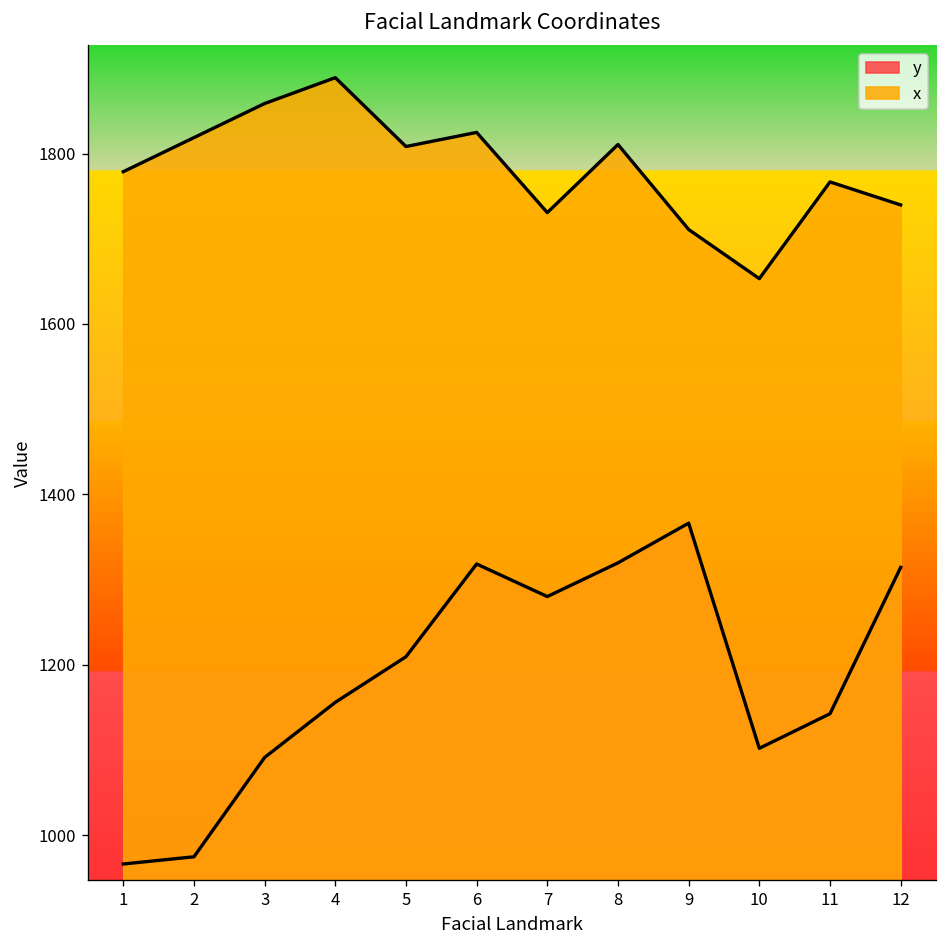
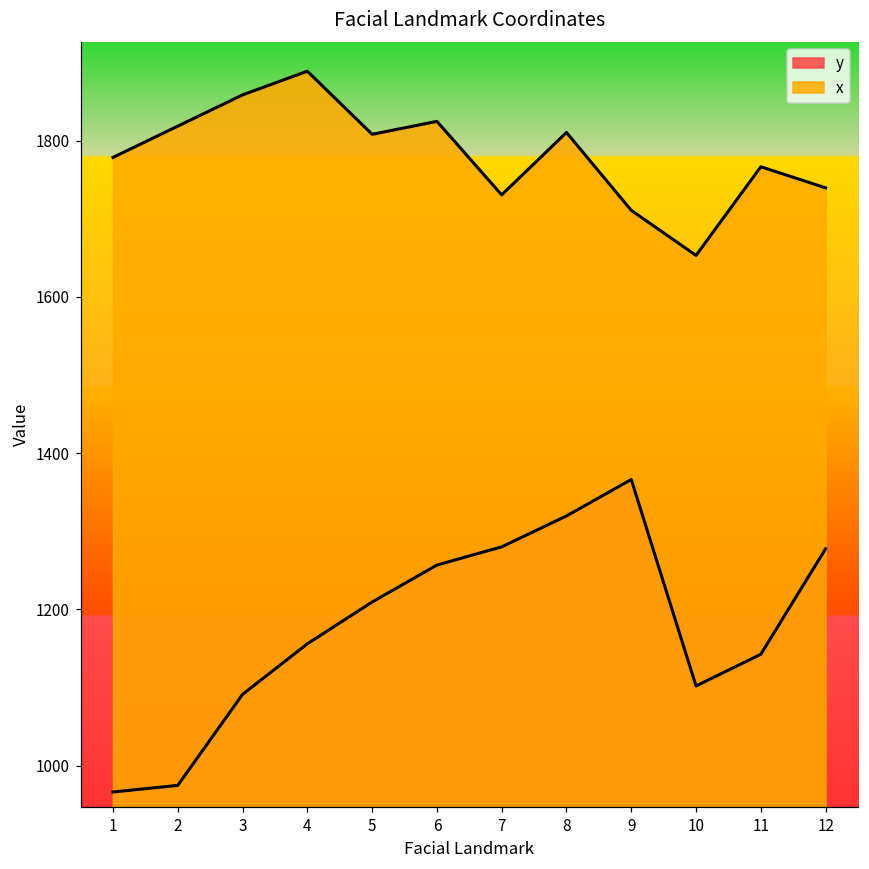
  {
    "y": {
      "1": 970,
      "2": 970,
      "3": 1090,
      "4": 1160,
      "5": 1210,
-     "6": 1320,
+     "6": 1260,
      "7": 1280,
      "8": 1320,
      "9": 1370,
      "10": 1100,
      "11": 1140,
-     "12": 1310
+     "12": 1280
    },
    "x": {
      "1": 1780,
      "2": 1820,
      "3": 1860,
      "4": 1890,
      "5": 1810,
      "6": 1820,
      "7": 1730,
      "8": 1810,
      "9": 1710,
      "10": 1650,
      "11": 1770,
      "12": 1740
    }
  }
